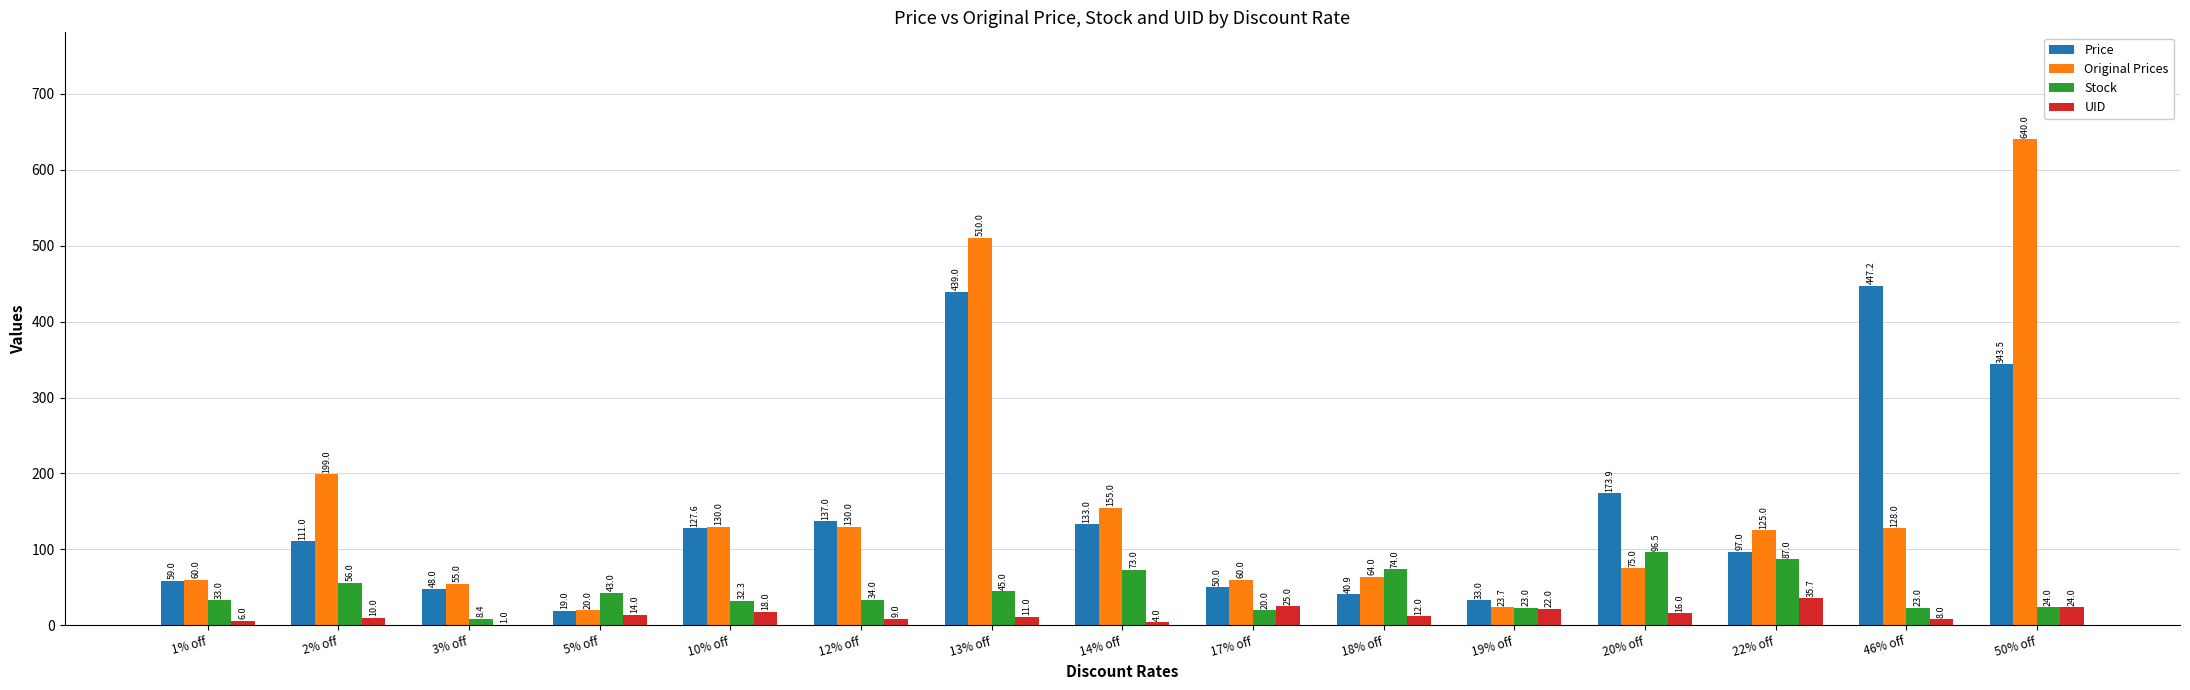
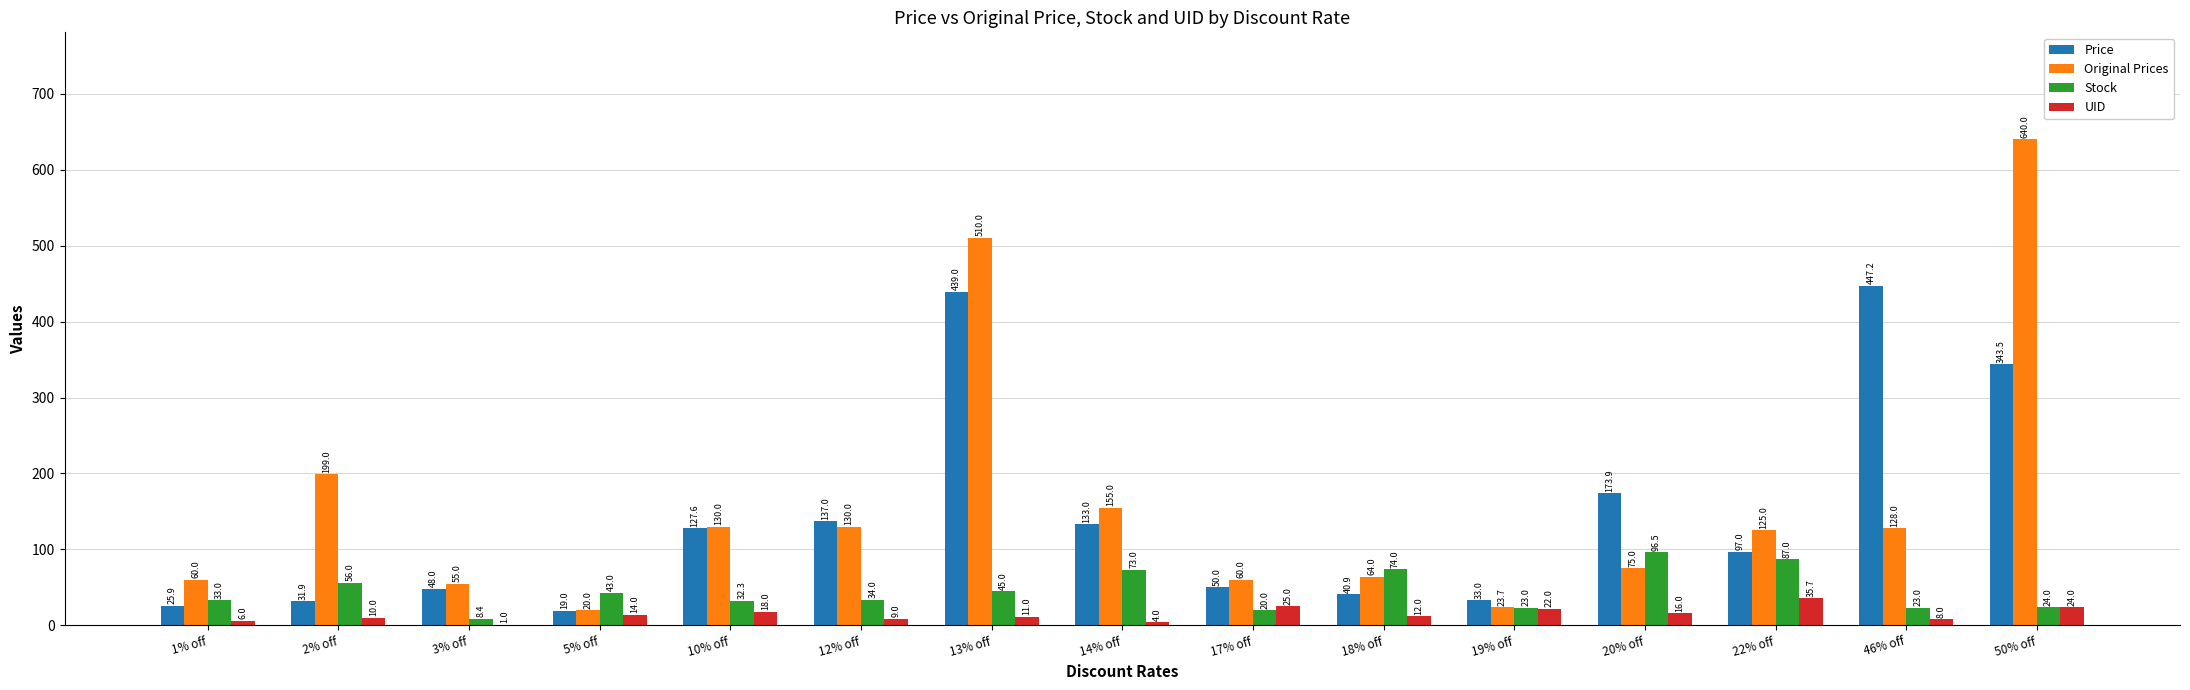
  {
    "Price": {
-     "1% off": 59.0,
-     "2% off": 111.0,
+     "1% off": 25.9,
+     "2% off": 31.9,
      "3% off": 48.0,
      "5% off": 19.0,
      "10% off": 127.6,
      "12% off": 137.0,
      "13% off": 439.0,
      "14% off": 133.0,
      "17% off": 50.0,
      "18% off": 40.9,
      "19% off": 33.0,
      "20% off": 173.9,
      "22% off": 97.0,
      "46% off": 447.2,
      "50% off": 343.5
    },
    "Original Prices": {
      "1% off": 60.0,
      "2% off": 199.0,
      "3% off": 55.0,
      "5% off": 20.0,
      "10% off": 130.0,
      "12% off": 130.0,
      "13% off": 510.0,
      "14% off": 155.0,
      "17% off": 60.0,
      "18% off": 64.0,
      "19% off": 23.7,
      "20% off": 75.0,
      "22% off": 125.0,
      "46% off": 128.0,
      "50% off": 640.0
    },
    "Stock": {
      "1% off": 33.0,
      "2% off": 56.0,
      "3% off": 8.4,
      "5% off": 43.0,
      "10% off": 32.3,
      "12% off": 34.0,
      "13% off": 45.0,
      "14% off": 73.0,
      "17% off": 20.0,
      "18% off": 74.0,
      "19% off": 23.0,
      "20% off": 96.5,
      "22% off": 87.0,
      "46% off": 23.0,
      "50% off": 24.0
    },
    "UID": {
      "1% off": 6.0,
      "2% off": 10.0,
      "3% off": 1.0,
      "5% off": 14.0,
      "10% off": 18.0,
      "12% off": 9.0,
      "13% off": 11.0,
      "14% off": 4.0,
      "17% off": 25.0,
      "18% off": 12.0,
      "19% off": 22.0,
      "20% off": 16.0,
      "22% off": 35.7,
      "46% off": 8.0,
      "50% off": 24.0
    }
  }
